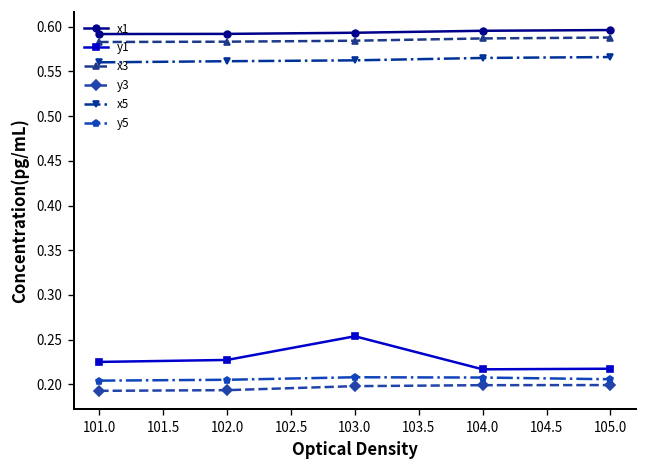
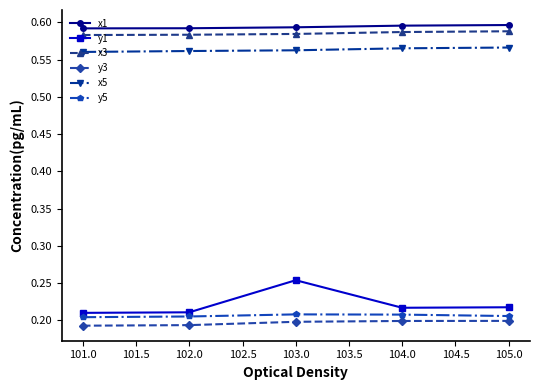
  {
    "y1": {
-     "101.0": 0.23,
-     "102.0": 0.23,
+     "101.0": 0.21,
+     "102.0": 0.21,
      "103.0": 0.25,
      "104.0": 0.22,
      "105.0": 0.22
    }
  }
